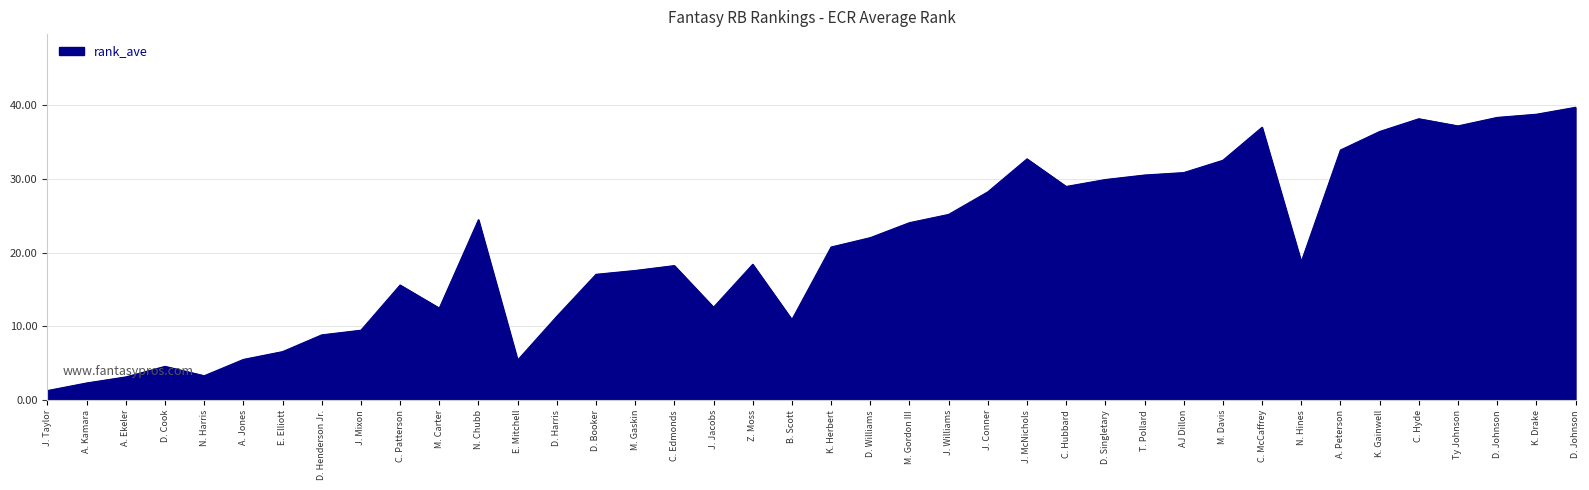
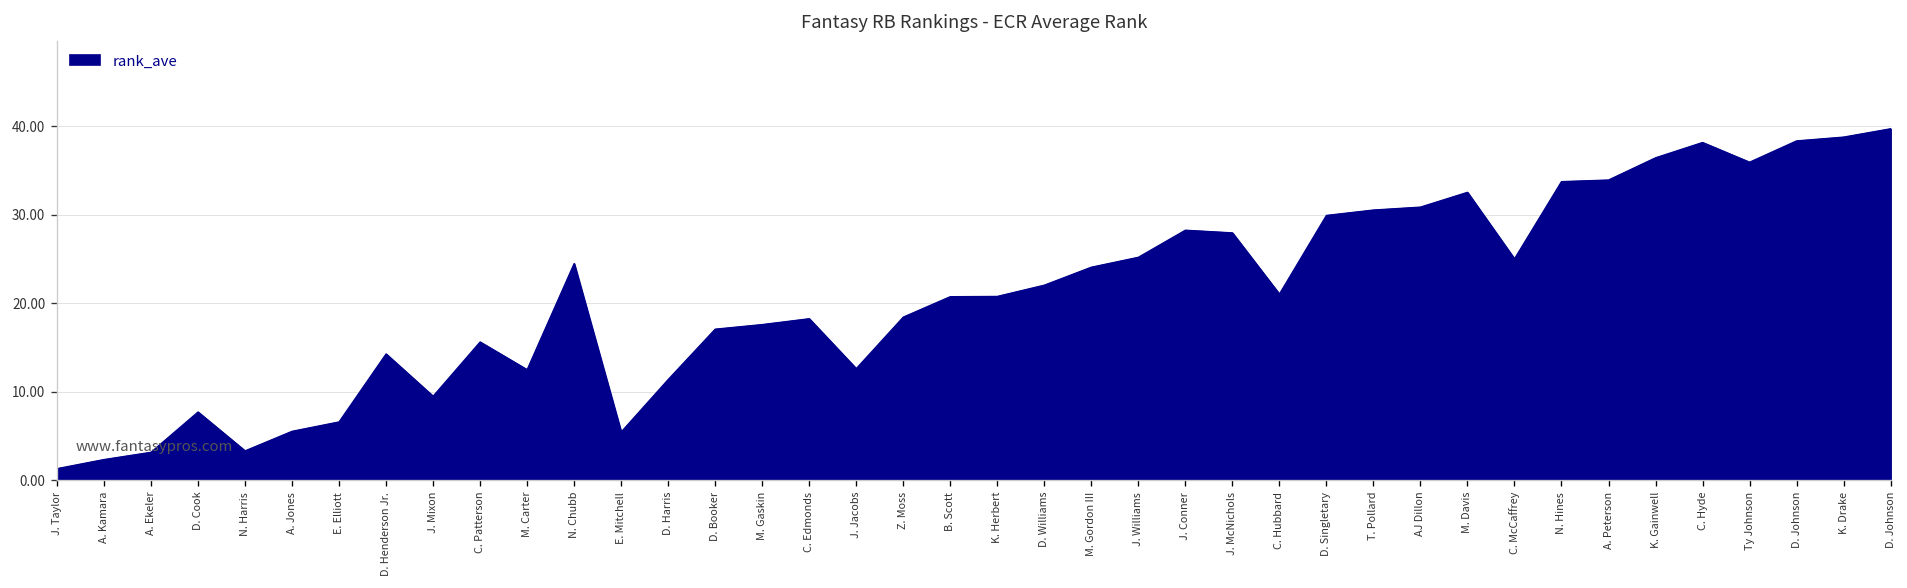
  {
    "J. Taylor": 1,
    "A. Kamara": 2,
    "A. Ekeler": 3,
-   "D. Cook": 5,
+   "D. Cook": 8,
    "N. Harris": 3,
    "A. Jones": 6,
    "E. Elliott": 7,
-   "D. Henderson Jr.": 9,
+   "D. Henderson Jr.": 14,
    "J. Mixon": 9,
    "C. Patterson": 16,
    "M. Carter": 12,
    "N. Chubb": 24,
    "E. Mitchell": 5,
    "D. Harris": 11,
    "D. Booker": 17,
    "M. Gaskin": 18,
    "C. Edmonds": 18,
    "J. Jacobs": 13,
    "Z. Moss": 18,
-   "B. Scott": 11,
+   "B. Scott": 21,
    "K. Herbert": 21,
    "D. Williams": 22,
    "M. Gordon III": 24,
    "J. Williams": 25,
    "J. Conner": 28,
-   "J. McNichols": 33,
-   "C. Hubbard": 29,
+   "J. McNichols": 28,
+   "C. Hubbard": 21,
    "D. Singletary": 30,
    "T. Pollard": 31,
    "AJ Dillon": 31,
    "M. Davis": 33,
-   "C. McCaffrey": 37,
-   "N. Hines": 19,
+   "C. McCaffrey": 25,
+   "N. Hines": 34,
    "A. Peterson": 34,
    "K. Gainwell": 36,
    "C. Hyde": 38,
-   "Ty Johnson": 37,
+   "Ty Johnson": 36,
    "K. Drake": 39
  }
